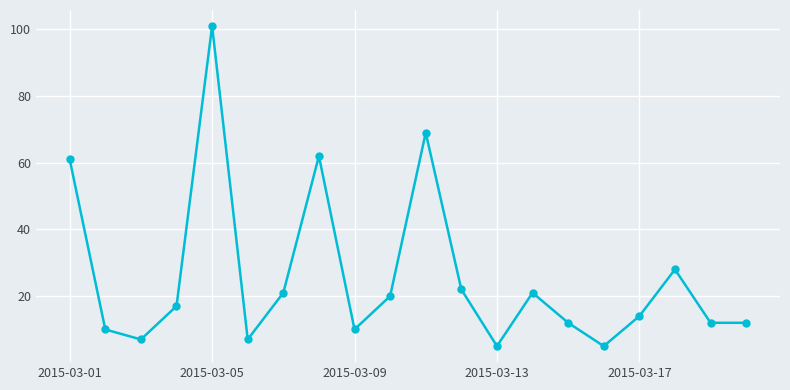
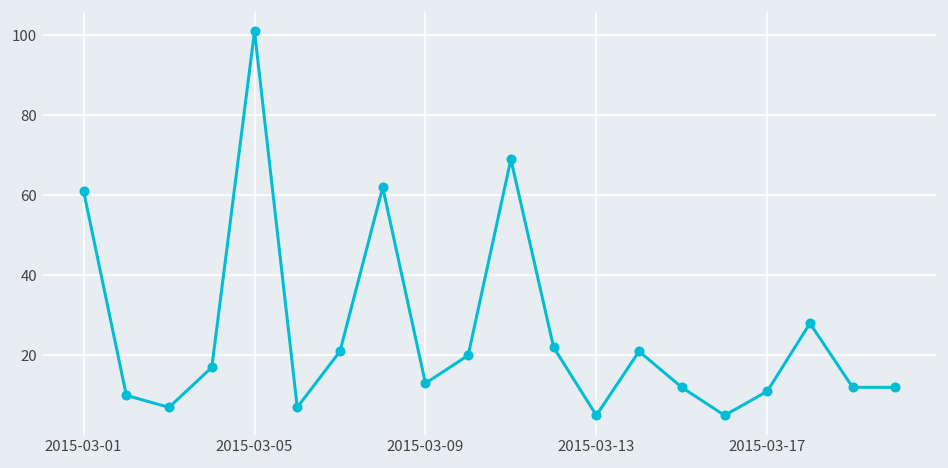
  {
    "2015-03-01": 61,
    "2015-03-05": 101,
-   "2015-03-09": 10,
+   "2015-03-09": 13,
    "2015-03-13": 5,
-   "2015-03-17": 14
+   "2015-03-17": 11
  }
